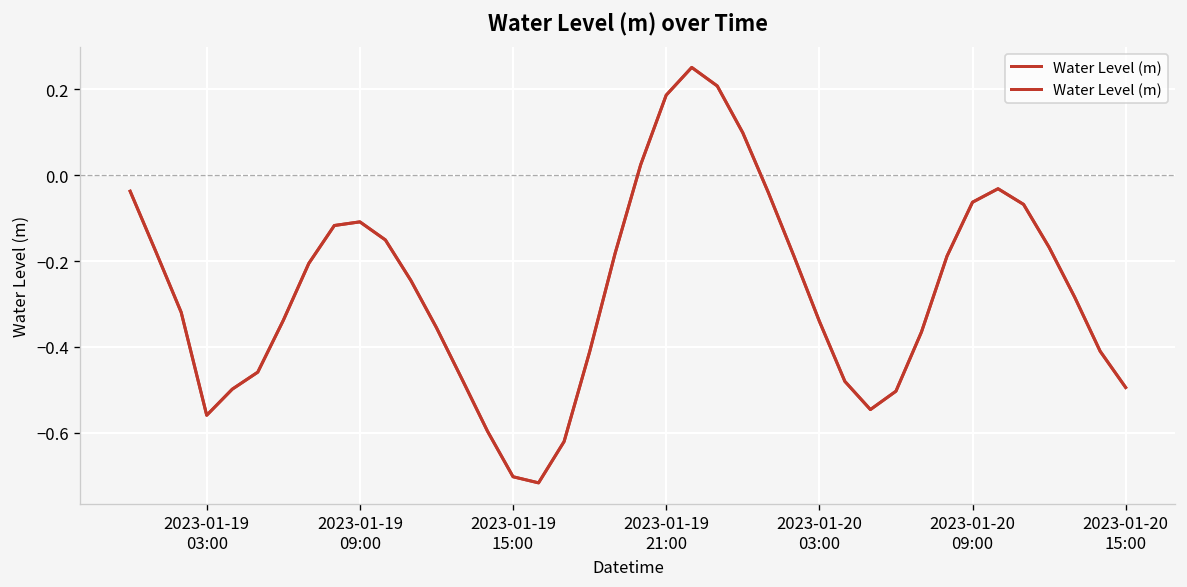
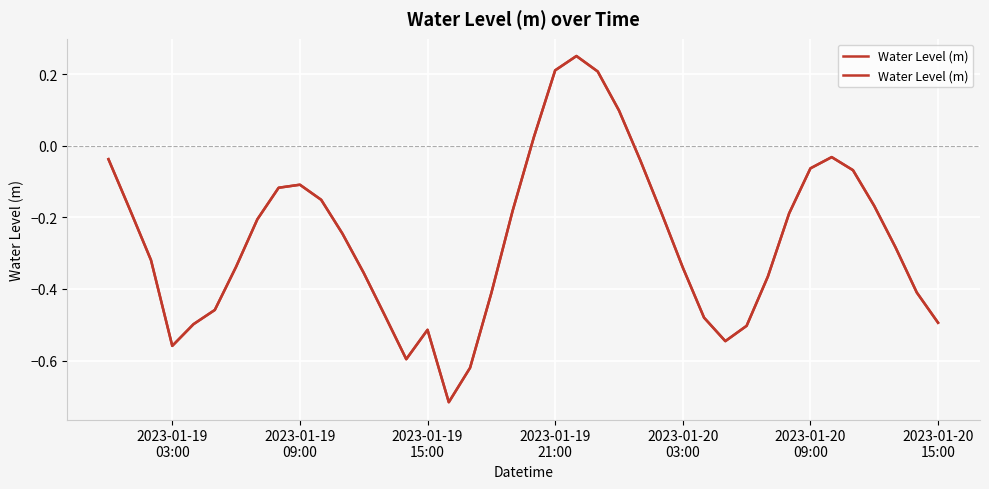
  {
    "2023-01-19 03:00": -0.56,
    "2023-01-19 09:00": -0.11,
-   "2023-01-19 15:00": -0.70,
-   "2023-01-19 21:00": 0.19,
+   "2023-01-19 15:00": -0.51,
+   "2023-01-19 21:00": 0.21,
    "2023-01-20 03:00": -0.34,
    "2023-01-20 09:00": -0.06,
    "2023-01-20 15:00": -0.49
  }
